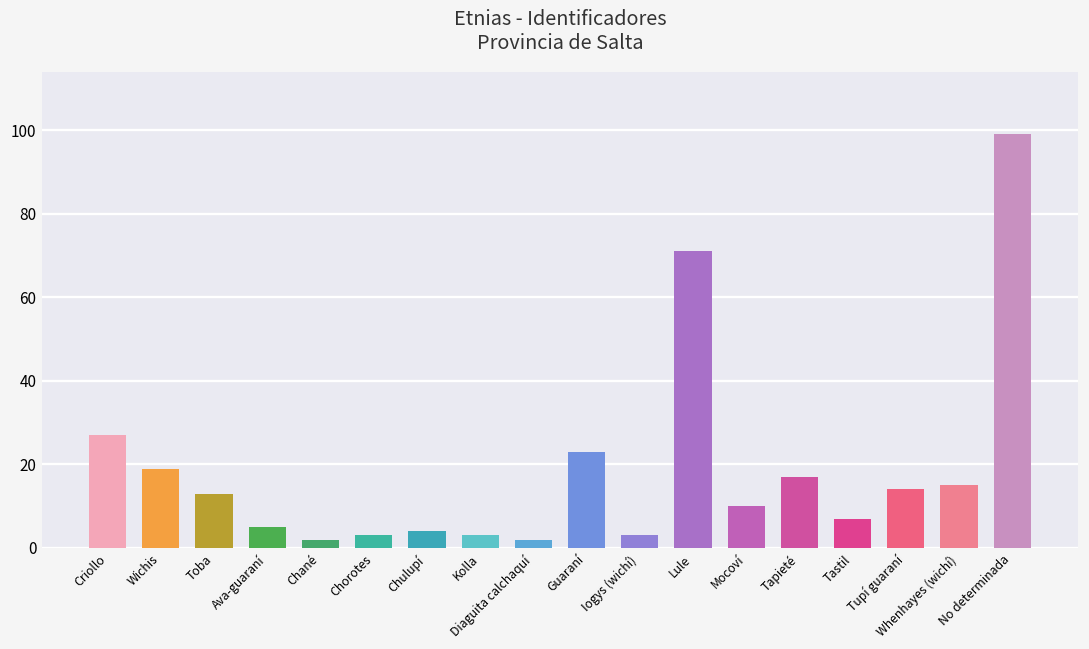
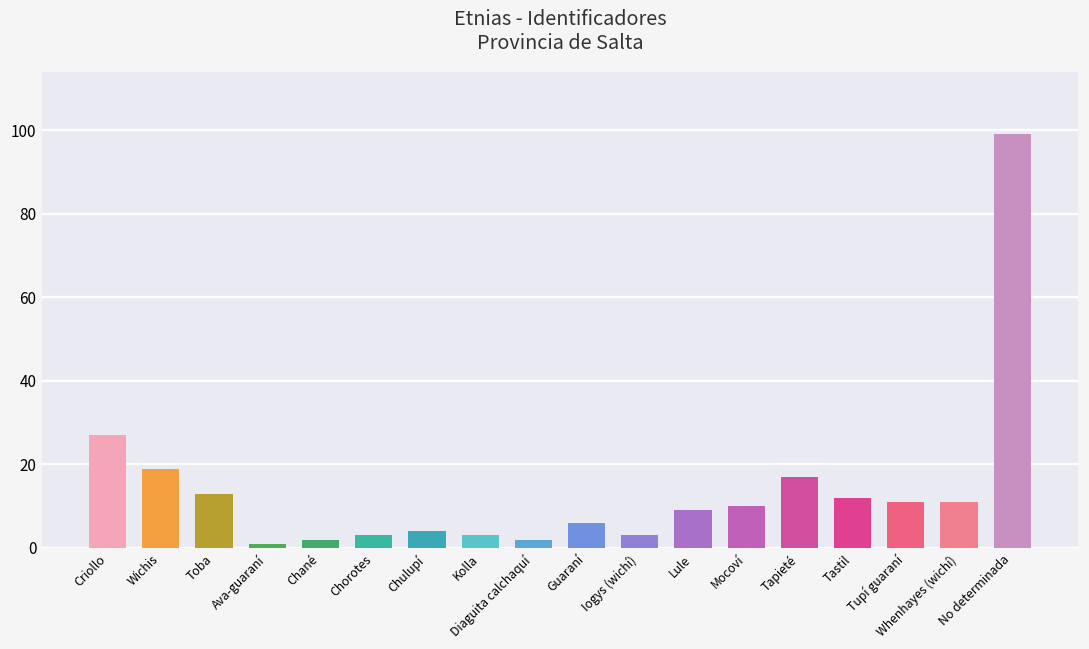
  {
    "Criollo": 27,
    "Wichis": 19,
    "Toba": 13,
-   "Ava-guaraní": 5,
+   "Ava-guaraní": 1,
    "Chané": 2,
    "Chorotes": 3,
    "Chulupí": 4,
    "Kolla": 3,
    "Diaguita calchaquí": 2,
-   "Guaraní": 23,
+   "Guaraní": 6,
    "Iogys (wichí)": 3,
-   "Lule": 71,
+   "Lule": 9,
    "Mocoví": 10,
    "Tapieté": 17,
-   "Tastil": 7,
-   "Tupí guaraní": 14,
-   "Whenhayes (wichí)": 15,
+   "Tastil": 12,
+   "Tupí guaraní": 11,
+   "Whenhayes (wichí)": 11,
    "No determinada": 99
  }
